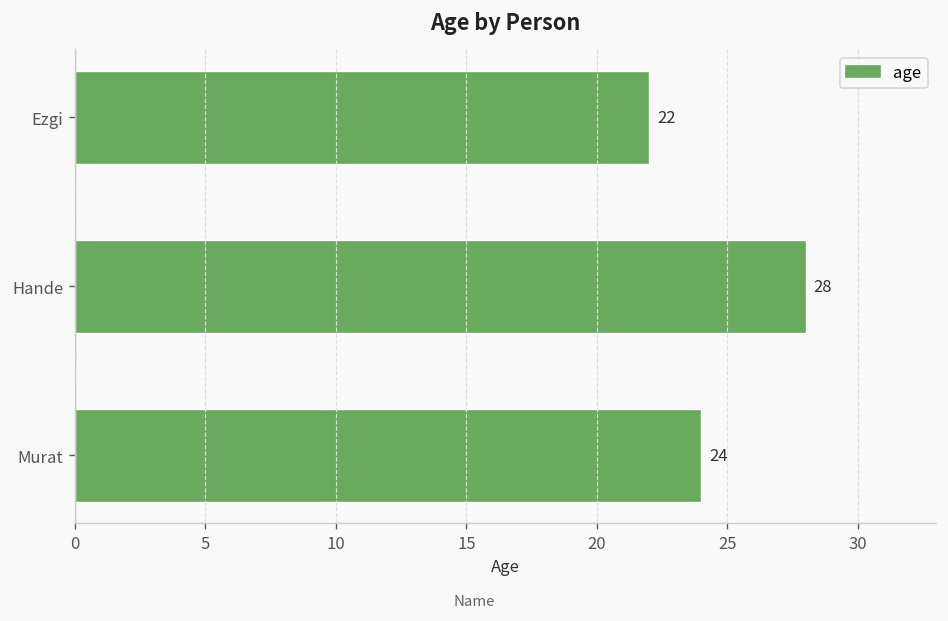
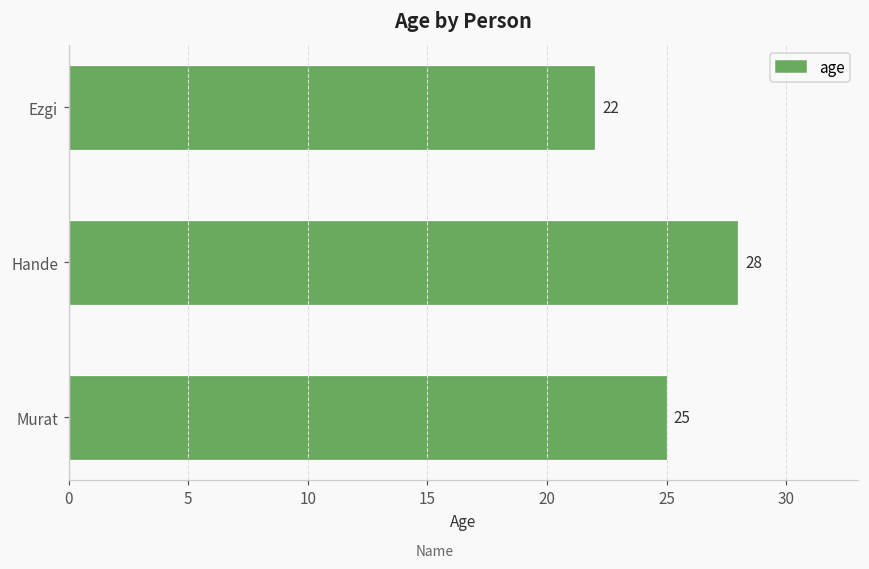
  {
    "Ezgi": 22,
    "Hande": 28,
-   "Murat": 24
+   "Murat": 25
  }
